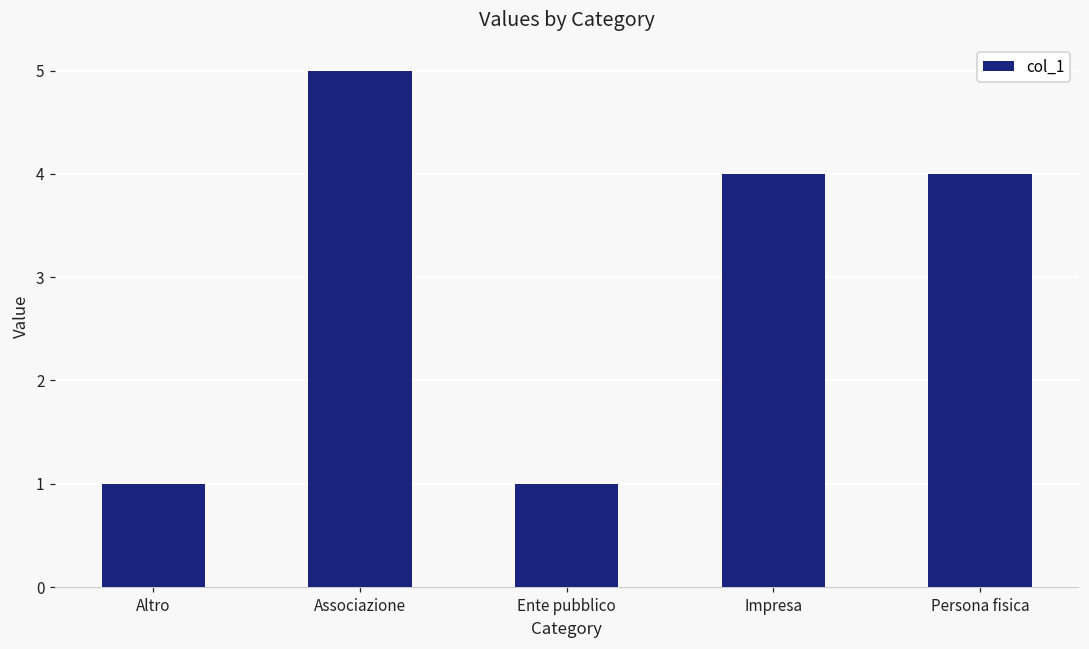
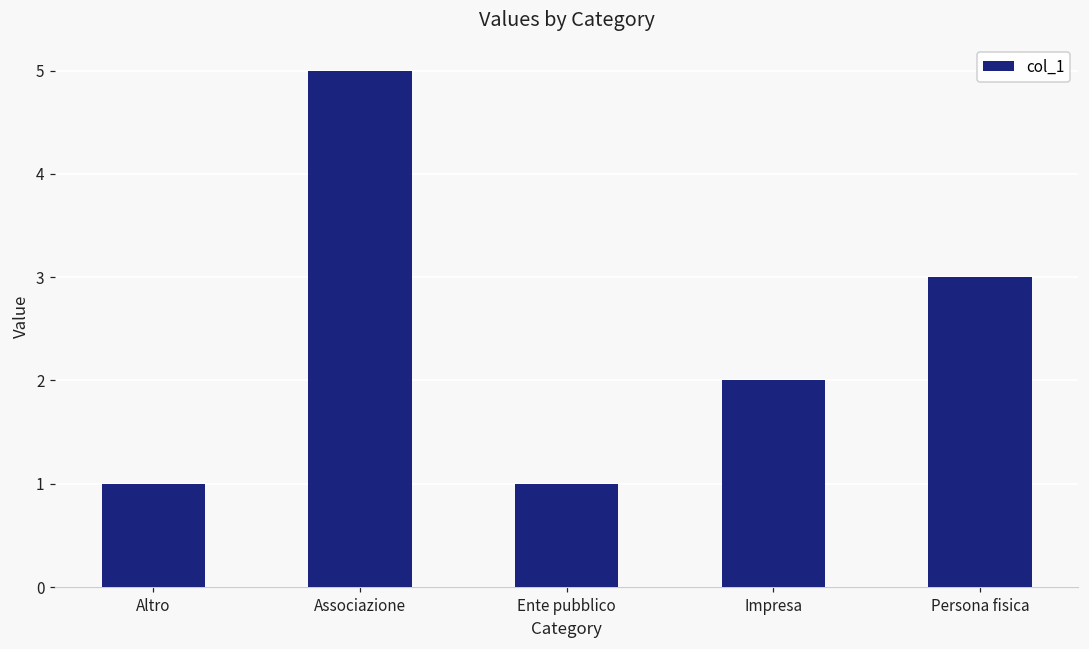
  {
    "Altro": 1,
    "Associazione": 5,
    "Ente pubblico": 1,
-   "Impresa": 4,
-   "Persona fisica": 4
+   "Impresa": 2,
+   "Persona fisica": 3
  }
